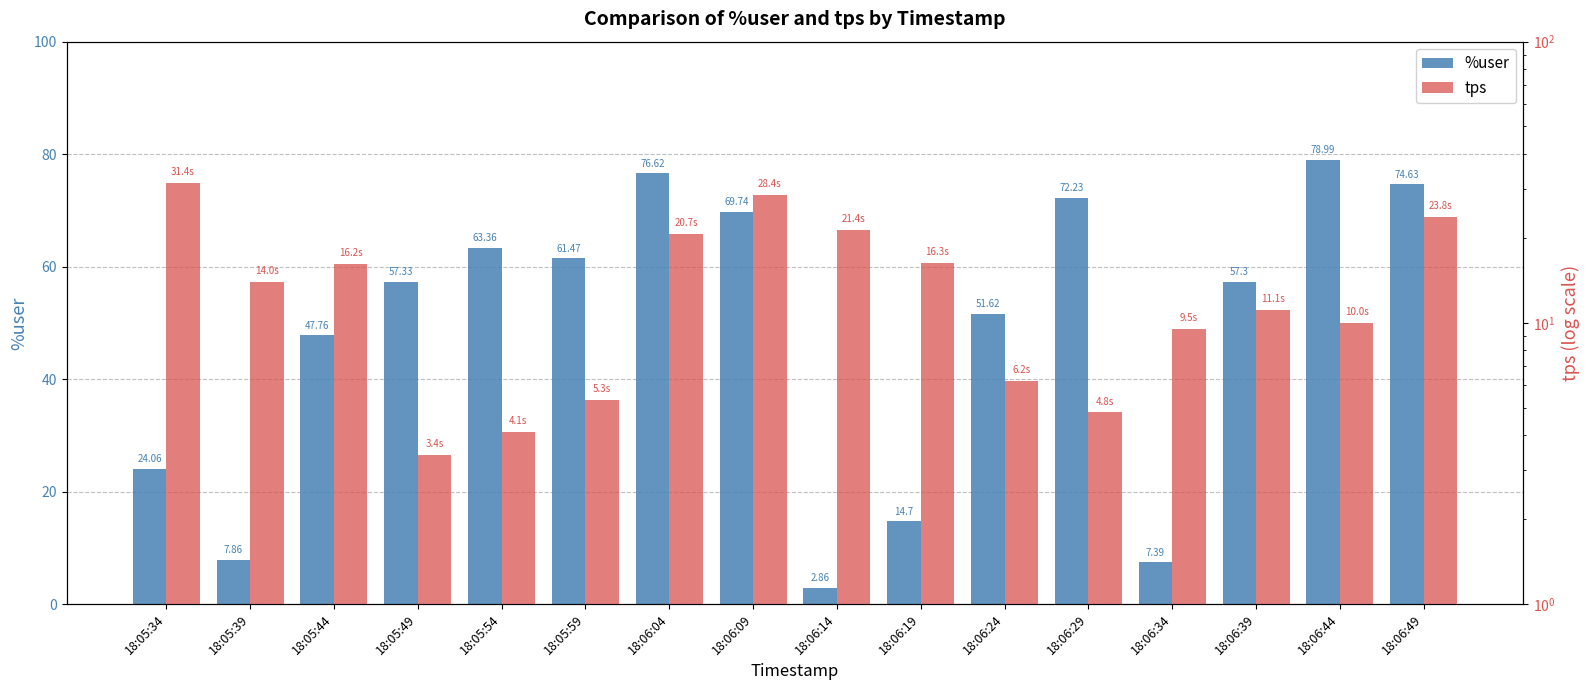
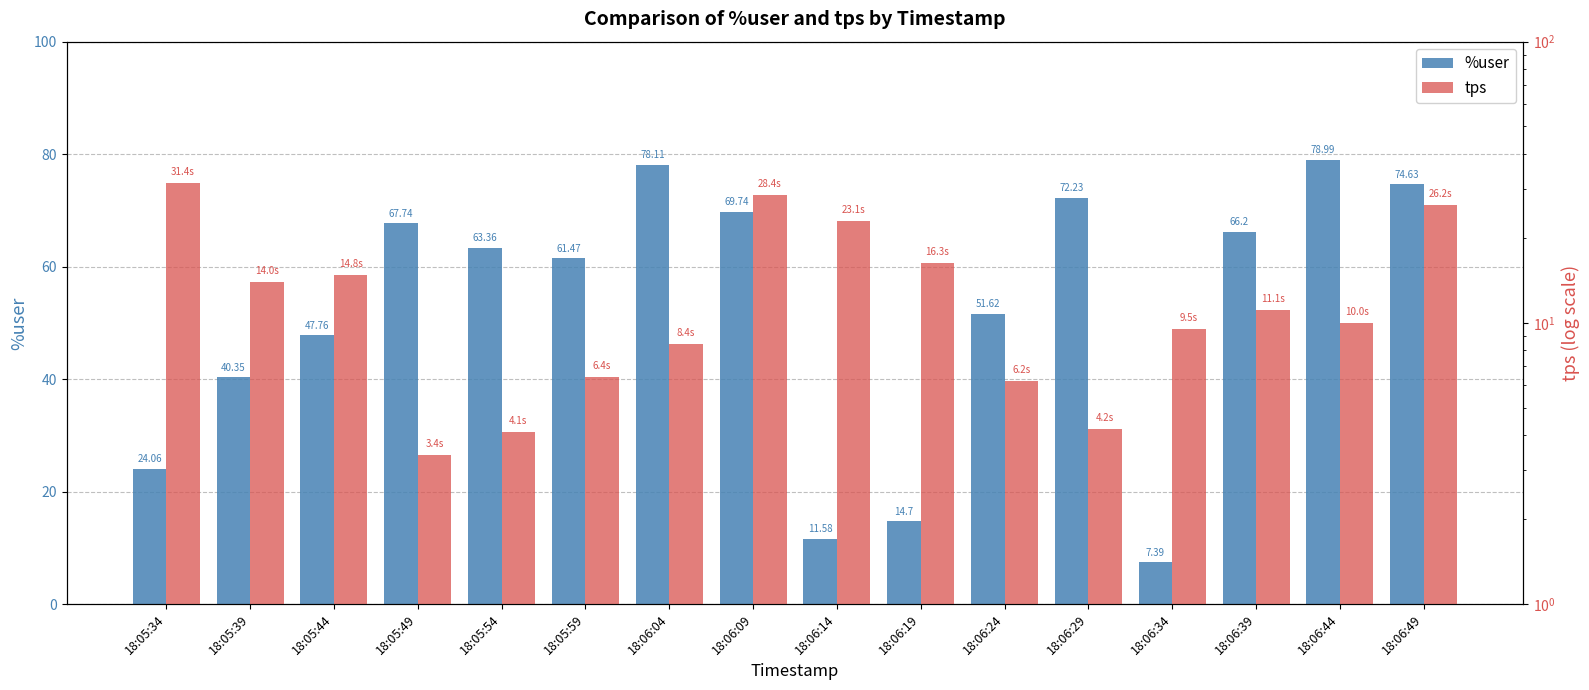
  {
    "%user": {
      "18:05:34": "24.06",
-     "18:05:39": "7.86",
+     "18:05:39": "40.35",
      "18:05:44": "47.76",
-     "18:05:49": "57.33",
+     "18:05:49": "67.74",
      "18:05:54": "63.36",
      "18:05:59": "61.47",
-     "18:06:04": "76.62",
+     "18:06:04": "78.11",
      "18:06:09": "69.74",
-     "18:06:14": "2.86",
+     "18:06:14": "11.58",
      "18:06:19": "14.7",
      "18:06:24": "51.62",
      "18:06:29": "72.23",
      "18:06:34": "7.39",
-     "18:06:39": "57.3",
+     "18:06:39": "66.2",
      "18:06:44": "78.99",
      "18:06:49": "74.63"
    },
    "tps": {
      "18:05:34": "31.4s",
      "18:05:39": "14.0s",
-     "18:05:44": "16.2s",
+     "18:05:44": "14.8s",
      "18:05:49": "3.4s",
      "18:05:54": "4.1s",
-     "18:05:59": "5.3s",
-     "18:06:04": "20.7s",
+     "18:05:59": "6.4s",
+     "18:06:04": "8.4s",
      "18:06:09": "28.4s",
-     "18:06:14": "21.4s",
+     "18:06:14": "23.1s",
      "18:06:19": "16.3s",
      "18:06:24": "6.2s",
-     "18:06:29": "4.8s",
+     "18:06:29": "4.2s",
      "18:06:34": "9.5s",
      "18:06:39": "11.1s",
      "18:06:44": "10.0s",
-     "18:06:49": "23.8s"
+     "18:06:49": "26.2s"
    }
  }
